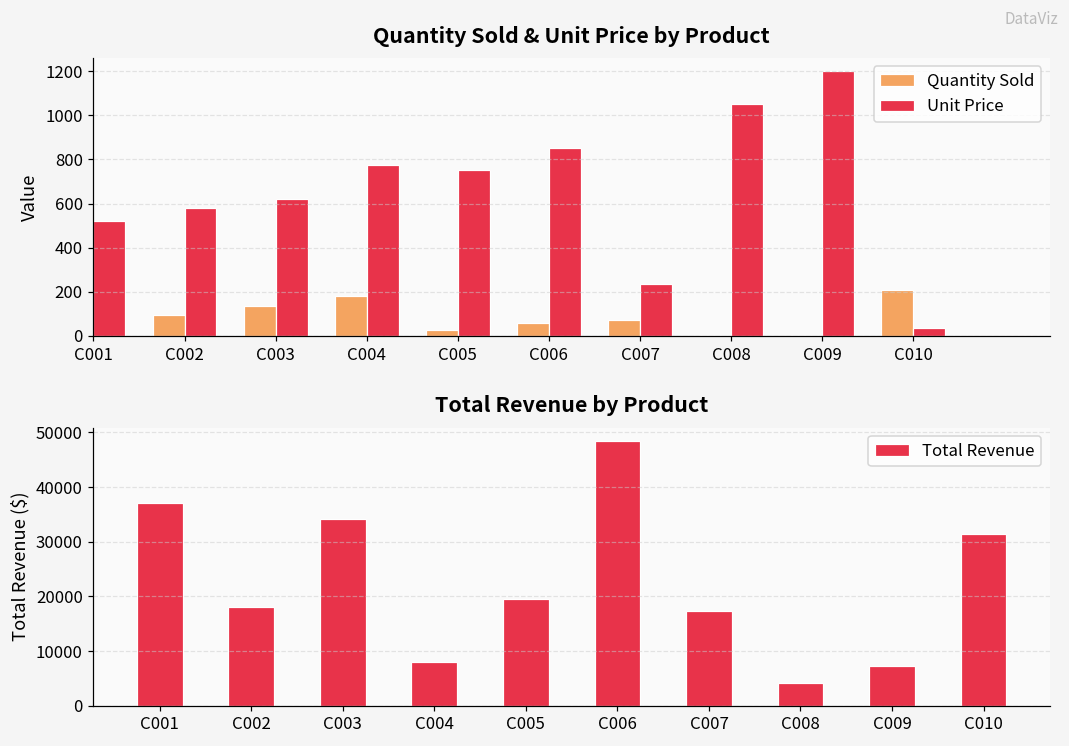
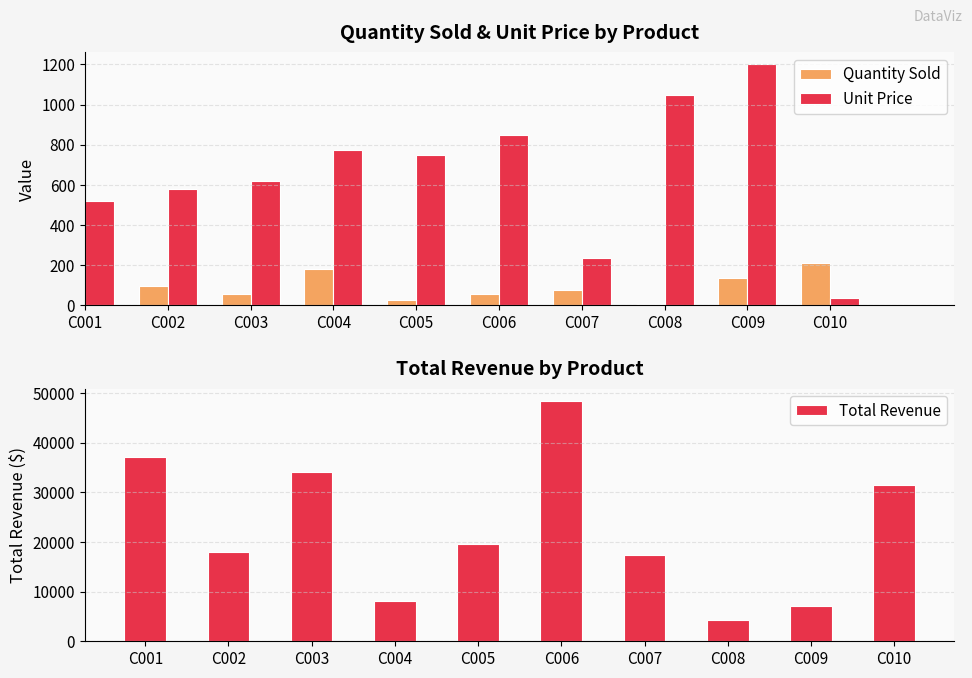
  {
    "Quantity Sold & Unit Price by Product": {
      "Quantity Sold": {
        "C002": 90,
-       "C003": 130,
+       "C003": 60,
        "C004": 180,
        "C005": 30,
        "C006": 60,
        "C007": 70,
-       "C009": 10,
+       "C009": 140,
        "C010": 210
      },
      "Unit Price": {
        "C001": 520,
        "C002": 580,
        "C003": 620,
        "C004": 780,
        "C005": 750,
        "C006": 850,
        "C007": 240,
        "C008": 1050,
        "C009": 1200,
        "C010": 40
      }
    },
    "Total Revenue by Product": {
      "C001": 37000,
      "C002": 18000,
      "C003": 34000,
      "C004": 8000,
      "C005": 20000,
      "C006": 48000,
      "C007": 17000,
      "C008": 4000,
      "C009": 7000,
      "C010": 31000
    }
  }
